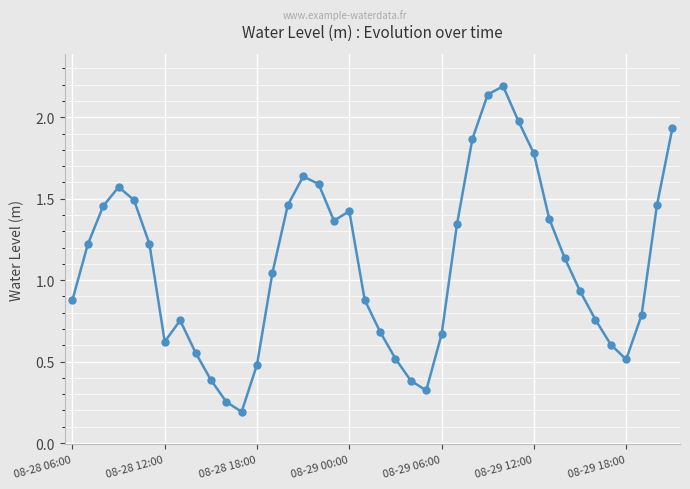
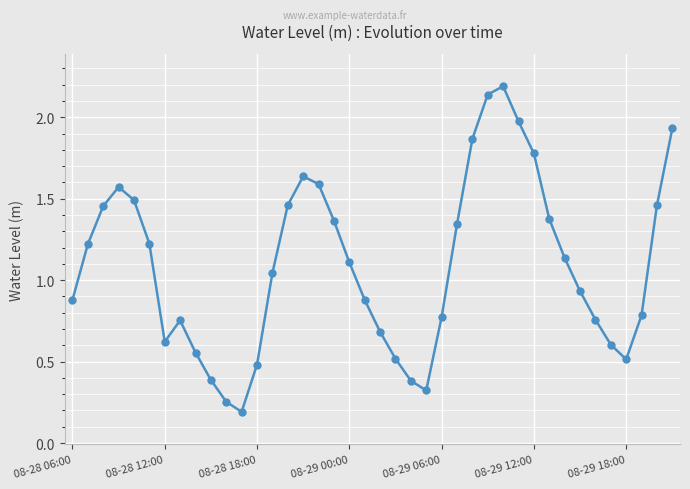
  {
    "08-28 06:00": 0.88,
    "08-28 12:00": 0.62,
    "08-28 18:00": 0.48,
-   "08-29 00:00": 1.42,
-   "08-29 06:00": 0.67,
+   "08-29 00:00": 1.11,
+   "08-29 06:00": 0.77,
    "08-29 12:00": 1.78,
    "08-29 18:00": 0.51
  }
